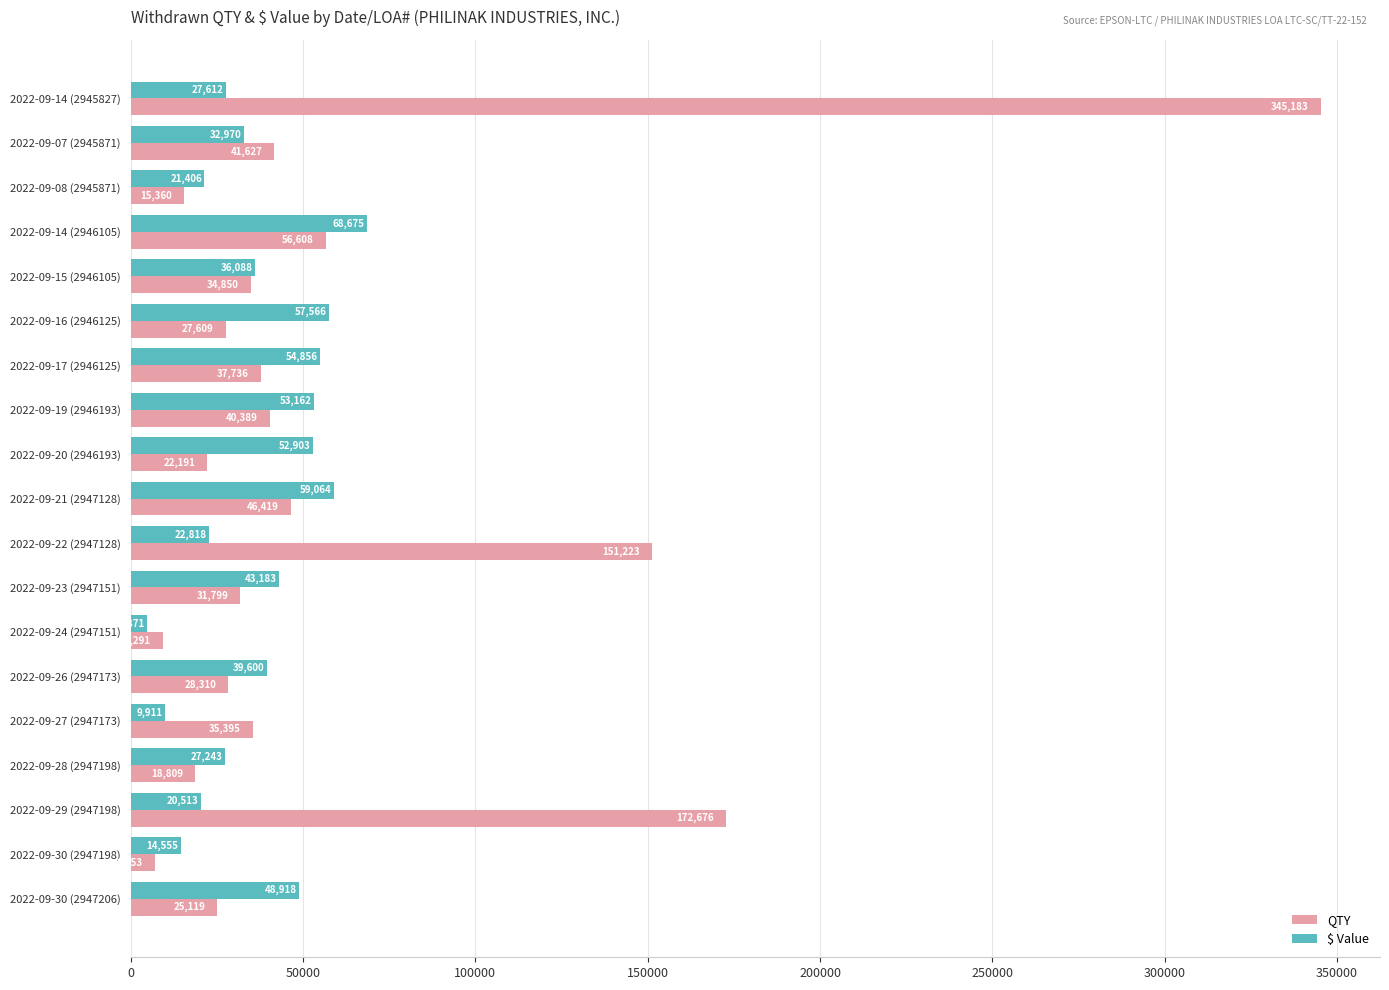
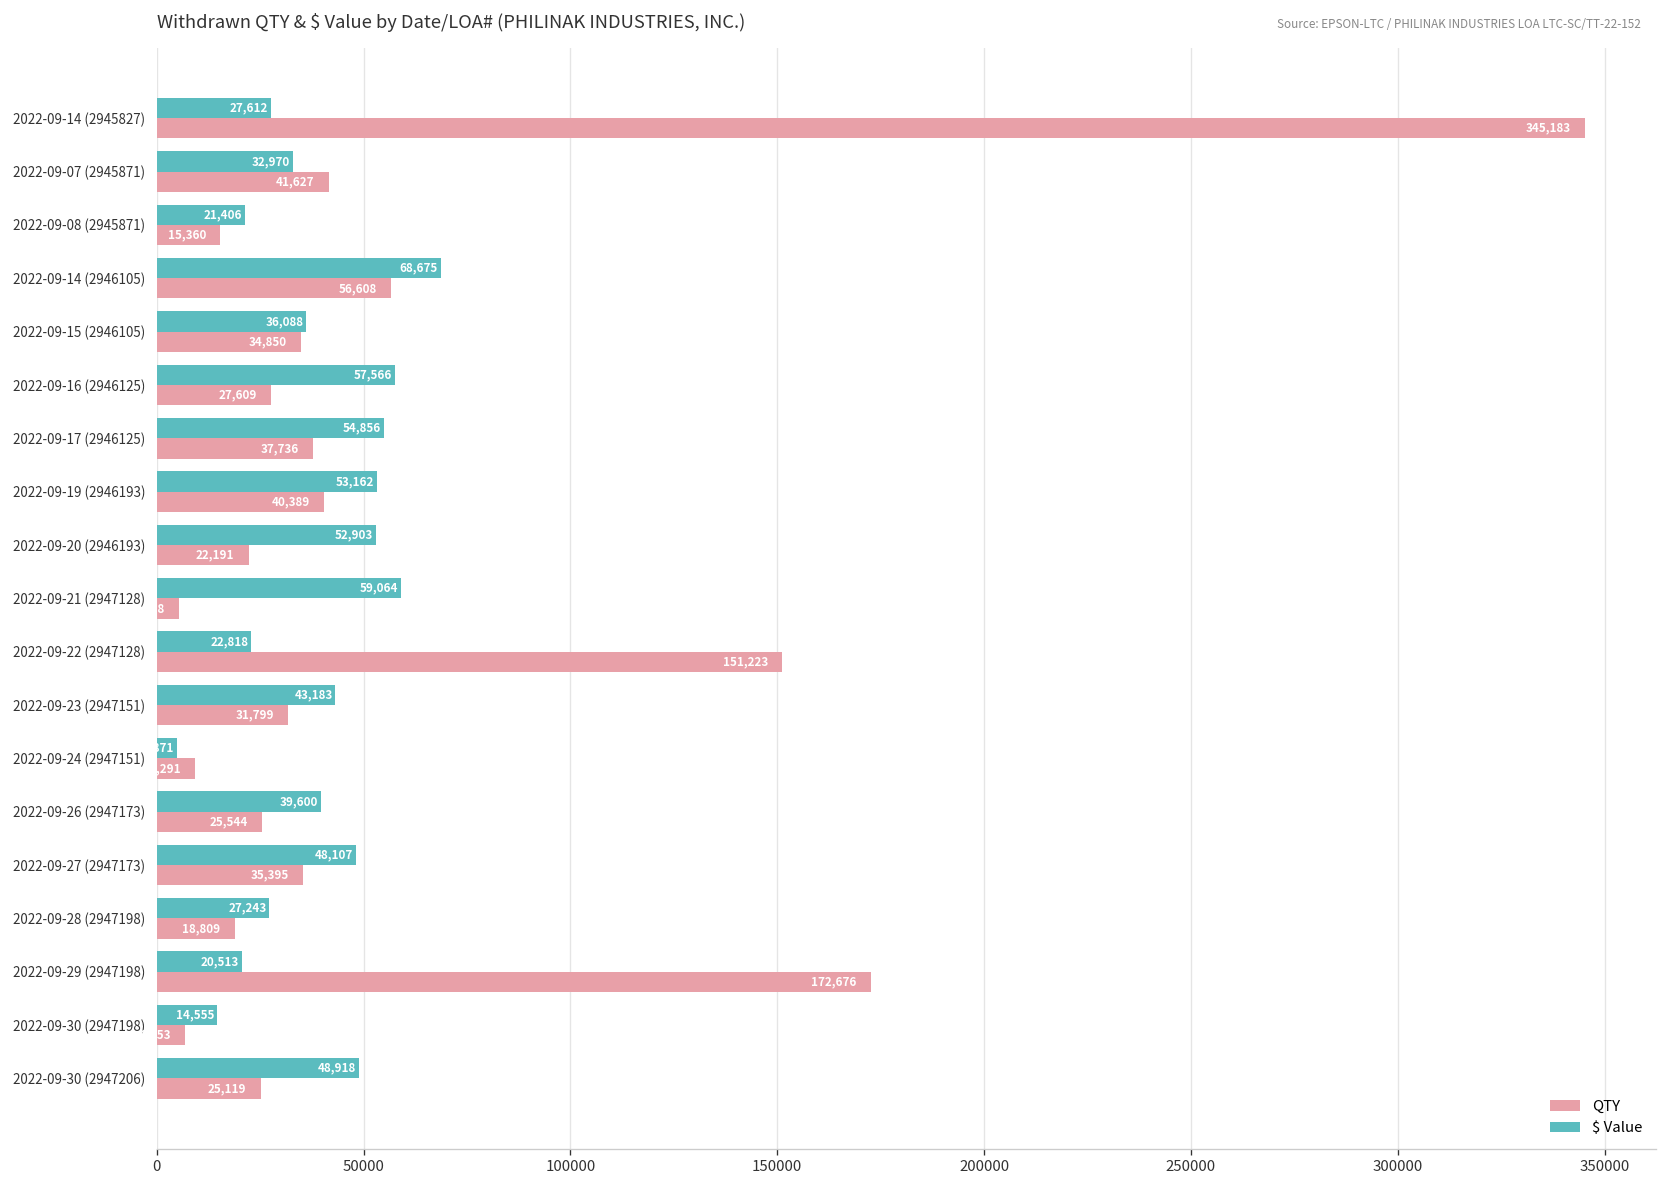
  {
    "QTY": {
      "2022-09-14 (2945827)": "345,183",
      "2022-09-07 (2945871)": "41,627",
      "2022-09-08 (2945871)": "15,360",
      "2022-09-14 (2946105)": "56,608",
      "2022-09-15 (2946105)": "34,850",
      "2022-09-16 (2946125)": "27,609",
      "2022-09-17 (2946125)": "37,736",
      "2022-09-19 (2946193)": "40,389",
      "2022-09-20 (2946193)": "22,191",
-     "2022-09-21 (2947128)": "46000",
+     "2022-09-21 (2947128)": "5000",
      "2022-09-22 (2947128)": "151,223",
      "2022-09-23 (2947151)": "31,799",
      "2022-09-24 (2947151)": "9,291",
-     "2022-09-26 (2947173)": "28,310",
+     "2022-09-26 (2947173)": "25,544",
      "2022-09-27 (2947173)": "35,395",
      "2022-09-28 (2947198)": "18,809",
      "2022-09-29 (2947198)": "172,676",
      "2022-09-30 (2947206)": "25,119"
    },
    "$ Value": {
      "2022-09-14 (2945827)": "27,612",
      "2022-09-07 (2945871)": "32,970",
      "2022-09-08 (2945871)": "21,406",
      "2022-09-14 (2946105)": "68,675",
      "2022-09-15 (2946105)": "36,088",
      "2022-09-16 (2946125)": "57,566",
      "2022-09-17 (2946125)": "54,856",
      "2022-09-19 (2946193)": "53,162",
      "2022-09-20 (2946193)": "52,903",
      "2022-09-21 (2947128)": "59,064",
      "2022-09-22 (2947128)": "22,818",
      "2022-09-23 (2947151)": "43,183",
      "2022-09-26 (2947173)": "39,600",
-     "2022-09-27 (2947173)": "9,911",
+     "2022-09-27 (2947173)": "48,107",
      "2022-09-28 (2947198)": "27,243",
      "2022-09-29 (2947198)": "20,513",
      "2022-09-30 (2947198)": "14,555",
      "2022-09-30 (2947206)": "48,918"
    }
  }
